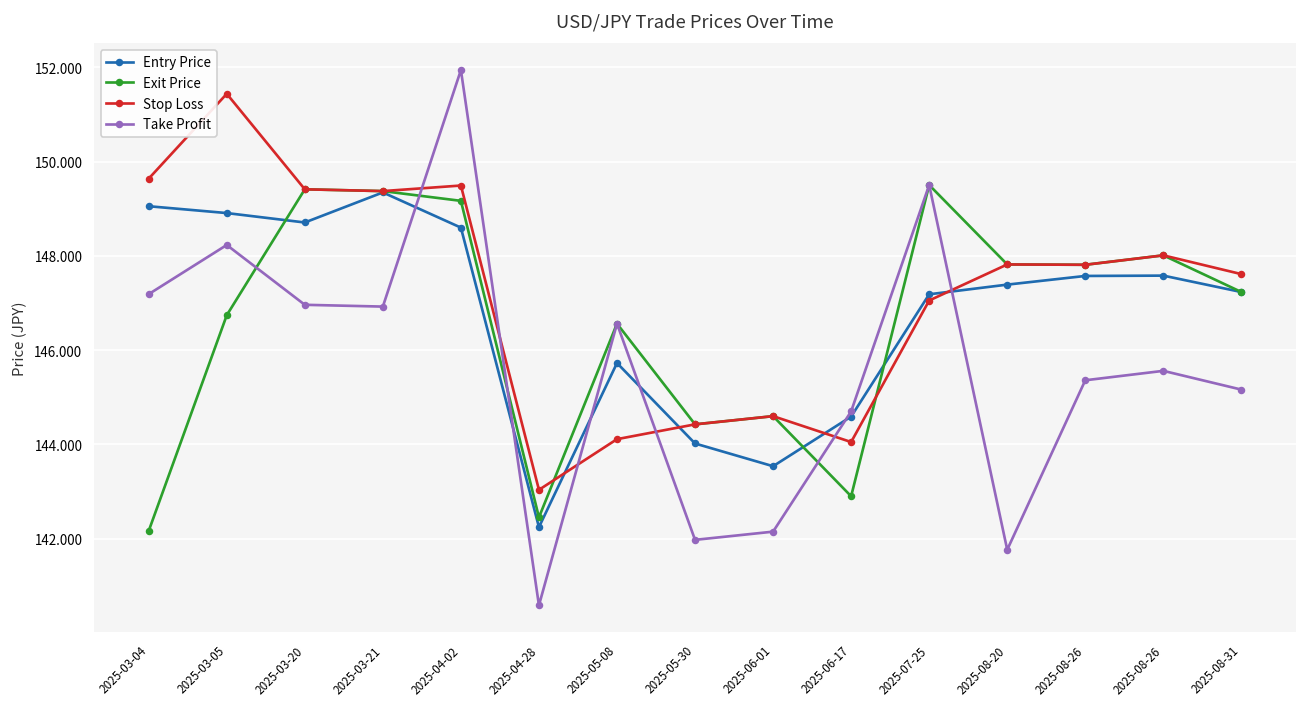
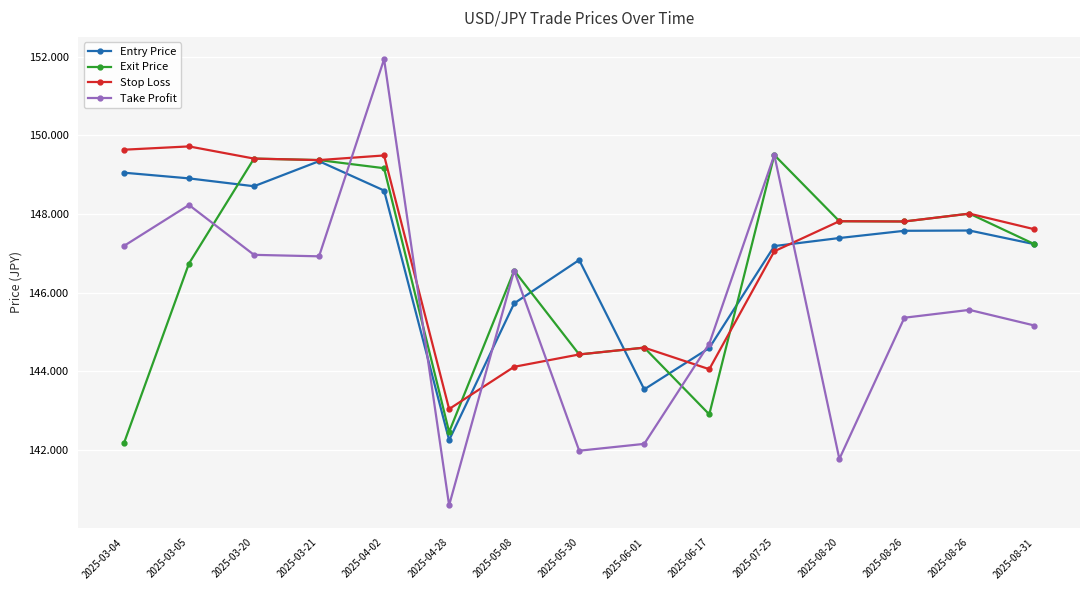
  {
    "Entry Price": {
      "2025-03-04": 149.1,
      "2025-03-05": 148.9,
      "2025-03-20": 148.7,
      "2025-04-02": 148.6,
      "2025-04-28": 142.2,
      "2025-05-08": 145.7,
-     "2025-05-30": 144.0,
+     "2025-05-30": 146.8,
      "2025-06-01": 143.5,
      "2025-06-17": 144.6,
      "2025-07-25": 147.2,
      "2025-08-20": 147.4
    },
    "Exit Price": {
      "2025-03-04": 142.2,
      "2025-03-05": 146.7,
      "2025-04-02": 149.2,
      "2025-04-28": 142.5,
      "2025-06-17": 142.9
    },
    "Stop Loss": {
      "2025-03-04": 149.6,
-     "2025-03-05": 151.4,
+     "2025-03-05": 149.7,
      "2025-04-02": 149.5,
      "2025-04-28": 143.0,
      "2025-05-08": 144.1,
      "2025-06-17": 144.1,
      "2025-07-25": 147.1,
      "2025-08-31": 147.6
    },
    "Take Profit": {
      "2025-03-04": 147.2,
      "2025-03-05": 148.2,
      "2025-03-20": 147.0,
      "2025-03-21": 146.9,
      "2025-04-02": 151.9,
      "2025-04-28": 140.6,
      "2025-05-30": 142.0,
      "2025-06-01": 142.1,
      "2025-06-17": 144.7,
      "2025-08-20": 141.8,
      "2025-08-31": 145.2
    }
  }
